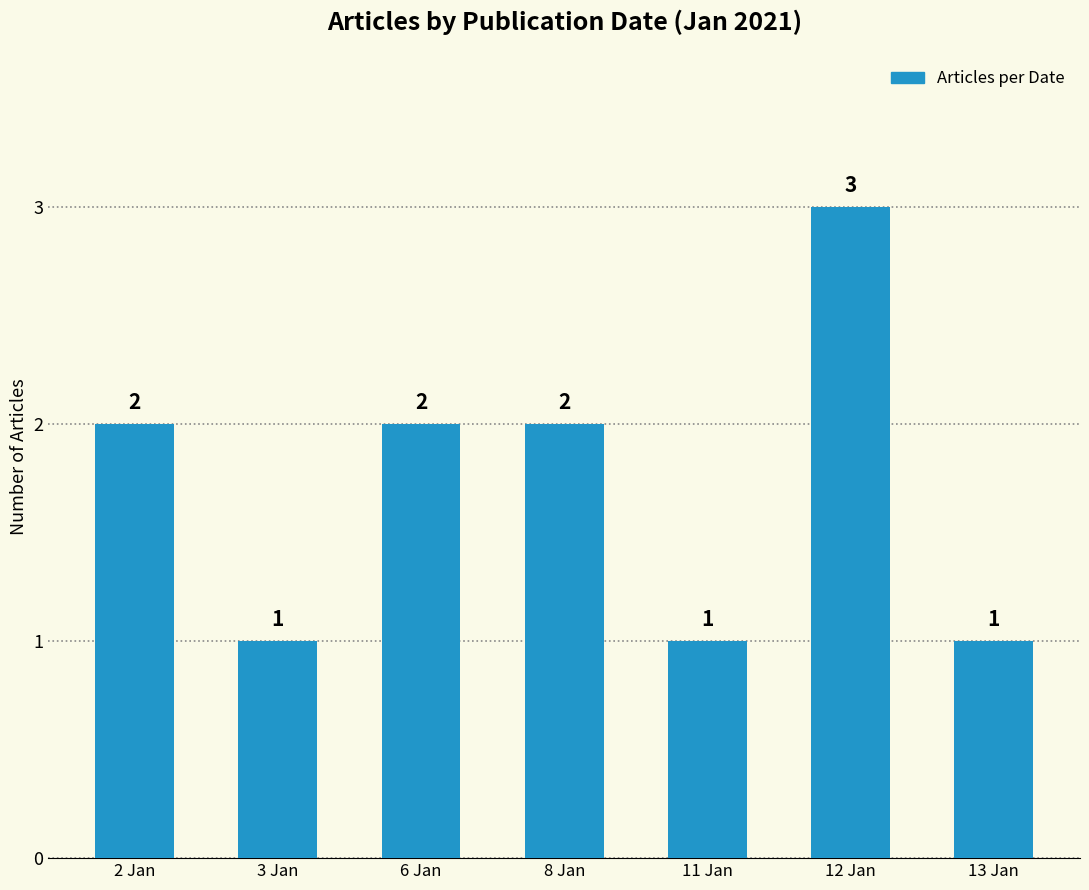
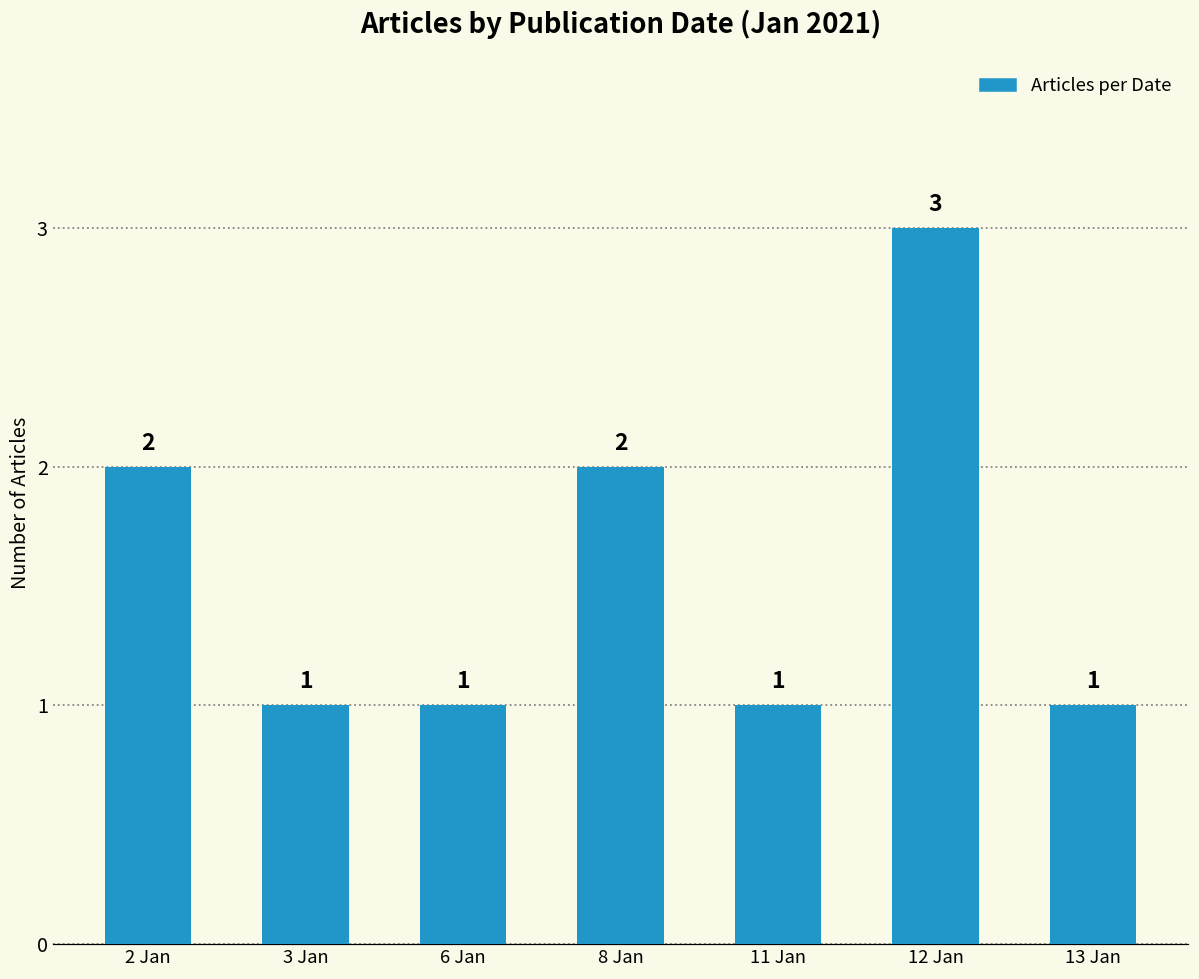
  {
    "2 Jan": 2,
    "3 Jan": 1,
-   "6 Jan": 2,
+   "6 Jan": 1,
    "8 Jan": 2,
    "11 Jan": 1,
    "12 Jan": 3,
    "13 Jan": 1
  }
